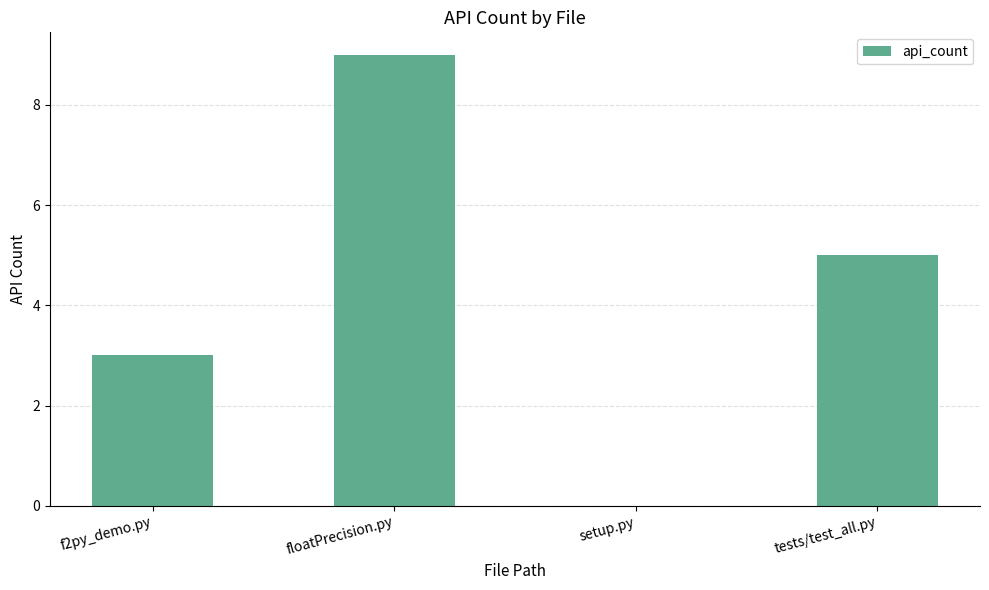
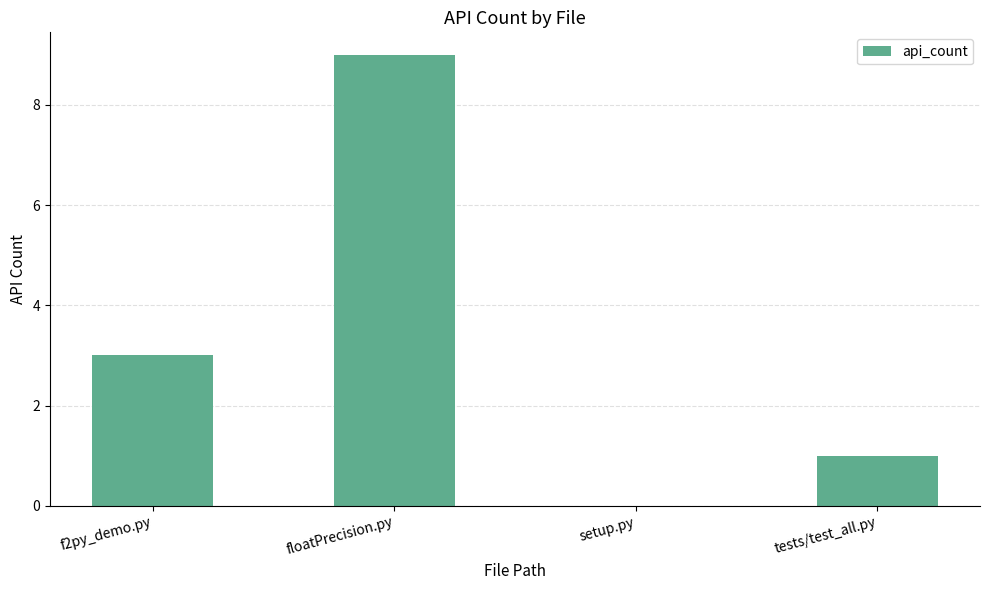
  {
    "f2py_demo.py": 3,
    "floatPrecision.py": 9,
    "setup.py": 0,
-   "tests/test_all.py": 5
+   "tests/test_all.py": 1
  }
